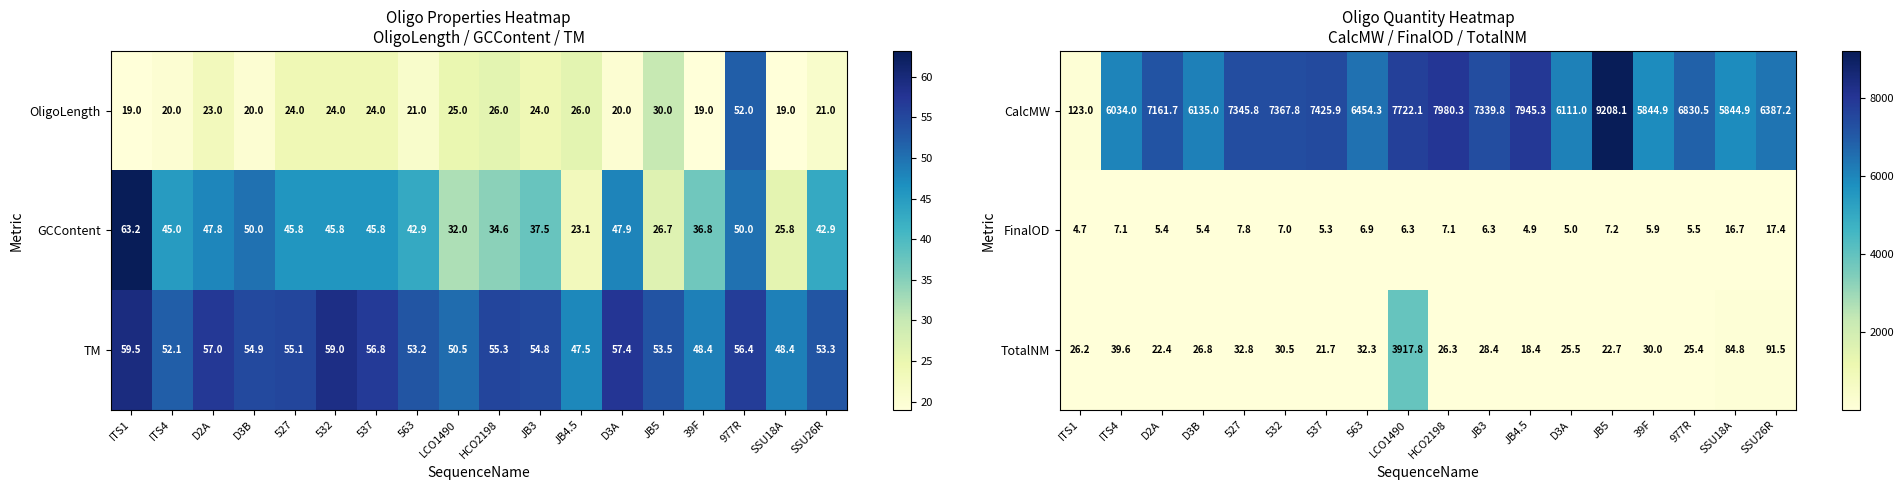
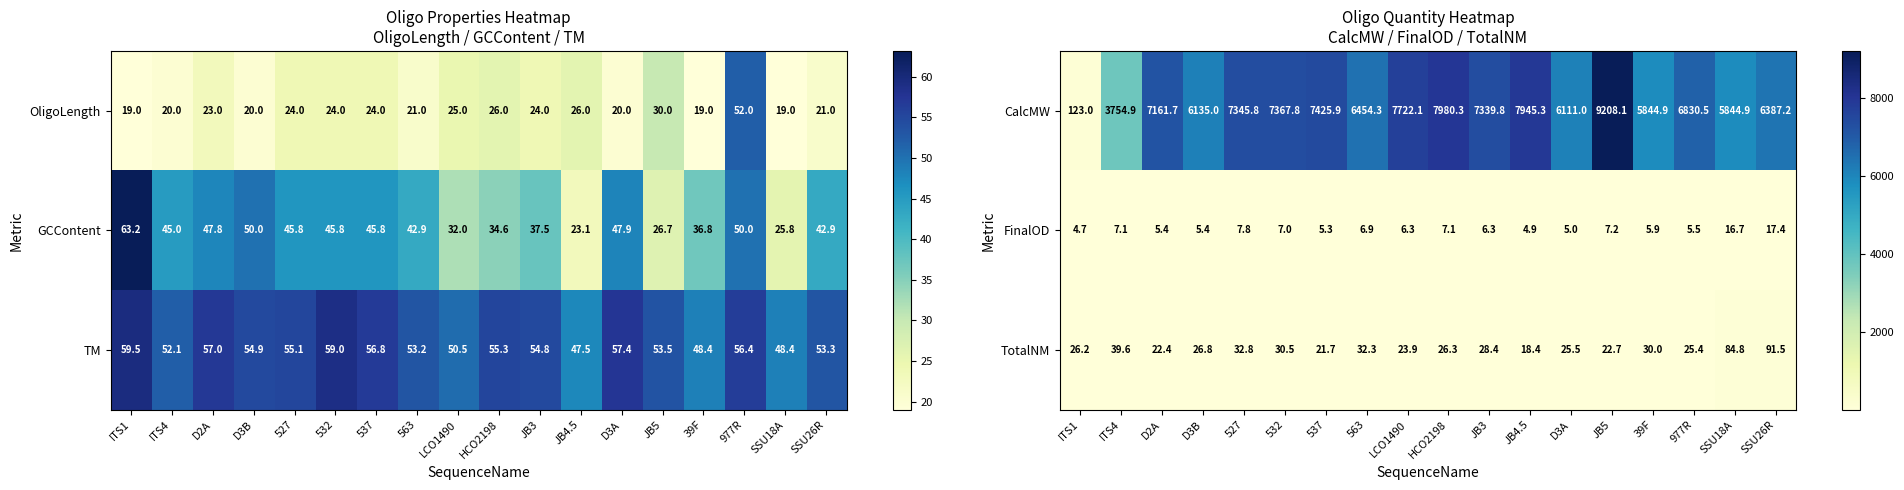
  {
    "Oligo Properties Heatmap OligoLength / GCContent / TM": {
      "OligoLength": {
        "ITS1": 19.0,
        "ITS4": 20.0,
        "D2A": 23.0,
        "D3B": 20.0,
        "527": 24.0,
        "532": 24.0,
        "537": 24.0,
        "563": 21.0,
        "LCO1490": 25.0,
        "HCO2198": 26.0,
        "JB3": 24.0,
        "JB4.5": 26.0,
        "D3A": 20.0,
        "JB5": 30.0,
        "39F": 19.0,
        "977R": 52.0,
        "SSU18A": 19.0,
        "SSU26R": 21.0
      },
      "GCContent": {
        "ITS1": 63.2,
        "ITS4": 45.0,
        "D2A": 47.8,
        "D3B": 50.0,
        "527": 45.8,
        "532": 45.8,
        "537": 45.8,
        "563": 42.9,
        "LCO1490": 32.0,
        "HCO2198": 34.6,
        "JB3": 37.5,
        "JB4.5": 23.1,
        "D3A": 47.9,
        "JB5": 26.7,
        "39F": 36.8,
        "977R": 50.0,
        "SSU18A": 25.8,
        "SSU26R": 42.9
      },
      "TM": {
        "ITS1": 59.5,
        "ITS4": 52.1,
        "D2A": 57.0,
        "D3B": 54.9,
        "527": 55.1,
        "532": 59.0,
        "537": 56.8,
        "563": 53.2,
        "LCO1490": 50.5,
        "HCO2198": 55.3,
        "JB3": 54.8,
        "JB4.5": 47.5,
        "D3A": 57.4,
        "JB5": 53.5,
        "39F": 48.4,
        "977R": 56.4,
        "SSU18A": 48.4,
        "SSU26R": 53.3
      }
    },
    "Oligo Quantity Heatmap CalcMW / FinalOD / TotalNM": {
      "CalcMW": {
        "ITS1": 123.0,
-       "ITS4": 6034.0,
+       "ITS4": 3754.9,
        "D2A": 7161.7,
        "D3B": 6135.0,
        "527": 7345.8,
        "532": 7367.8,
        "537": 7425.9,
        "563": 6454.3,
        "LCO1490": 7722.1,
        "HCO2198": 7980.3,
        "JB3": 7339.8,
        "JB4.5": 7945.3,
        "D3A": 6111.0,
        "JB5": 9208.1,
        "39F": 5844.9,
        "977R": 6830.5,
        "SSU18A": 5844.9,
        "SSU26R": 6387.2
      },
      "FinalOD": {
        "ITS1": 4.7,
        "ITS4": 7.1,
        "D2A": 5.4,
        "D3B": 5.4,
        "527": 7.8,
        "532": 7.0,
        "537": 5.3,
        "563": 6.9,
        "LCO1490": 6.3,
        "HCO2198": 7.1,
        "JB3": 6.3,
        "JB4.5": 4.9,
        "D3A": 5.0,
        "JB5": 7.2,
        "39F": 5.9,
        "977R": 5.5,
        "SSU18A": 16.7,
        "SSU26R": 17.4
      },
      "TotalNM": {
        "ITS1": 26.2,
        "ITS4": 39.6,
        "D2A": 22.4,
        "D3B": 26.8,
        "527": 32.8,
        "532": 30.5,
        "537": 21.7,
        "563": 32.3,
-       "LCO1490": 3917.8,
+       "LCO1490": 23.9,
        "HCO2198": 26.3,
        "JB3": 28.4,
        "JB4.5": 18.4,
        "D3A": 25.5,
        "JB5": 22.7,
        "39F": 30.0,
        "977R": 25.4,
        "SSU18A": 84.8,
        "SSU26R": 91.5
      }
    }
  }
